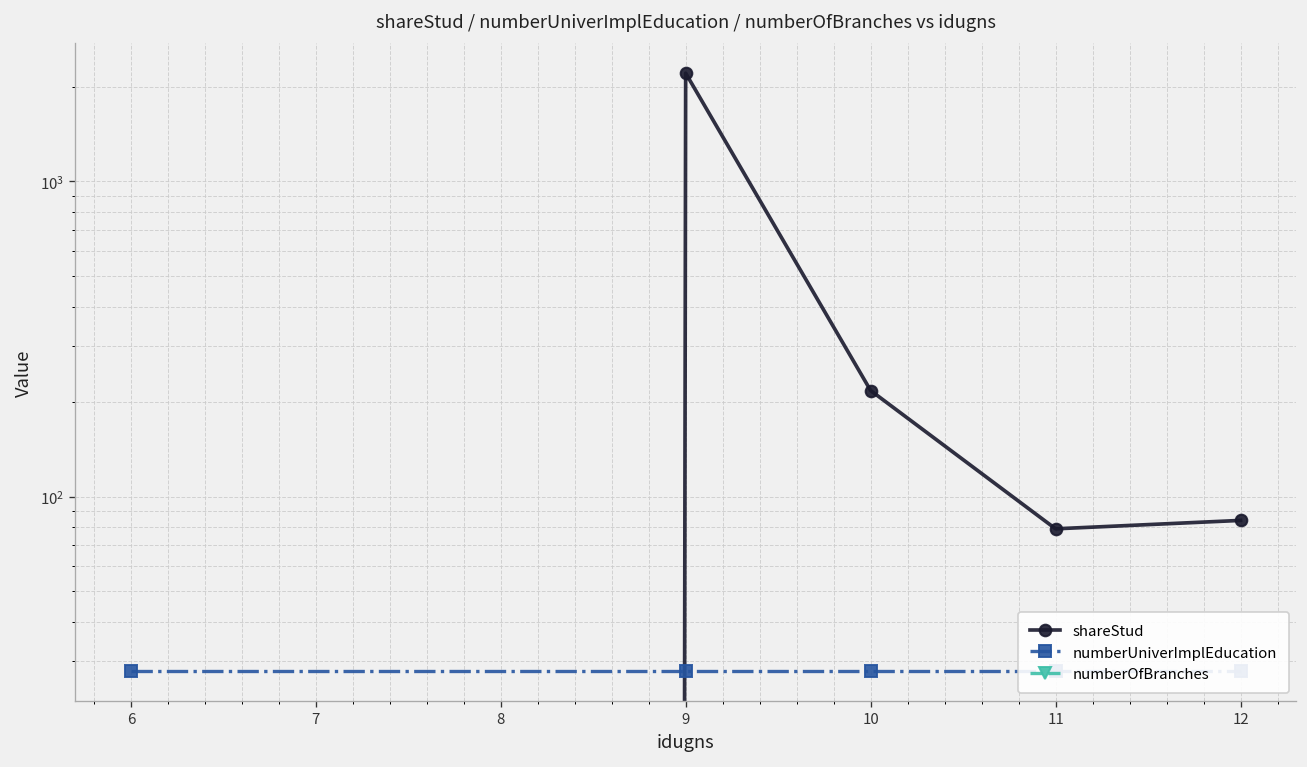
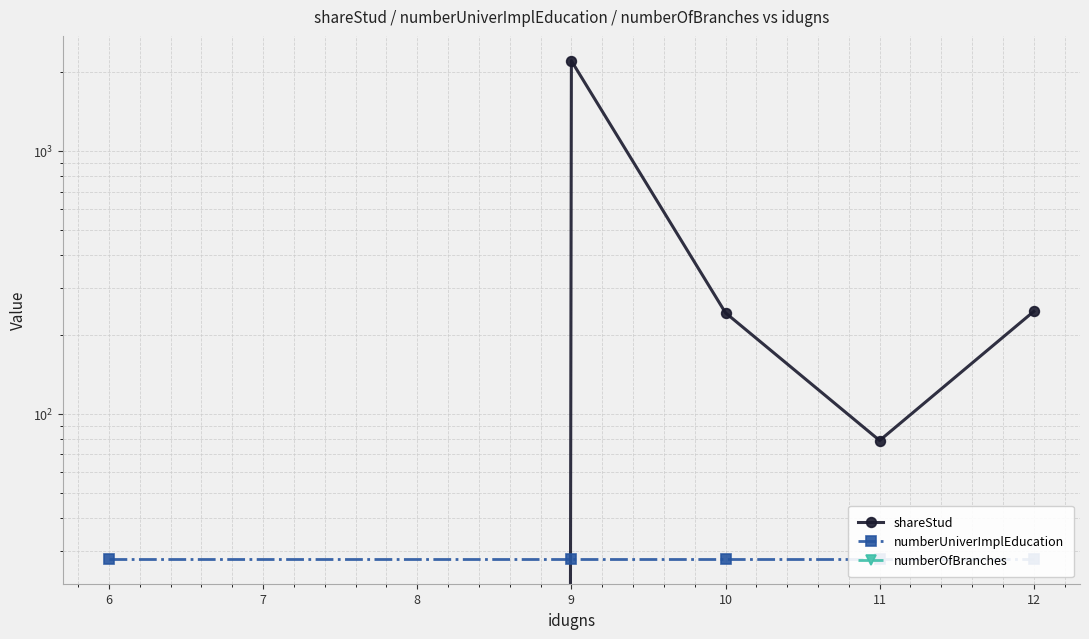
  {
    "shareStud": {
      "9": 2200,
-     "10": 220,
+     "10": 240,
      "11": 79,
-     "12": 84
+     "12": 250
    },
    "numberUniverImplEducation": {
      "6": 28,
      "9": 28,
      "10": 28
    }
  }
